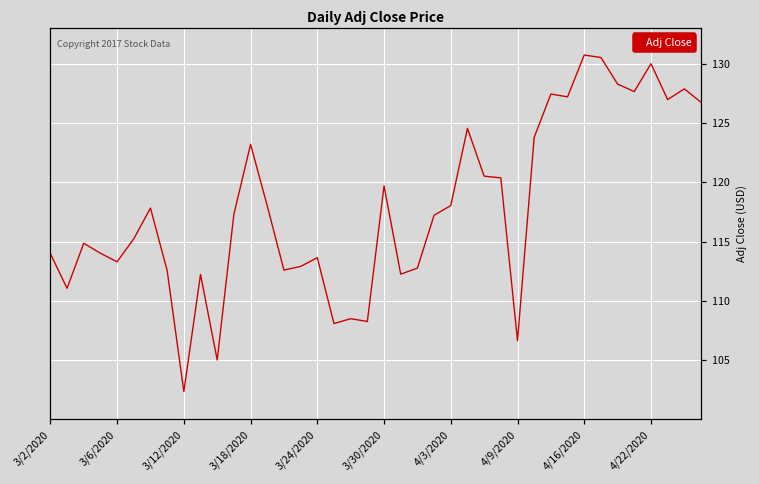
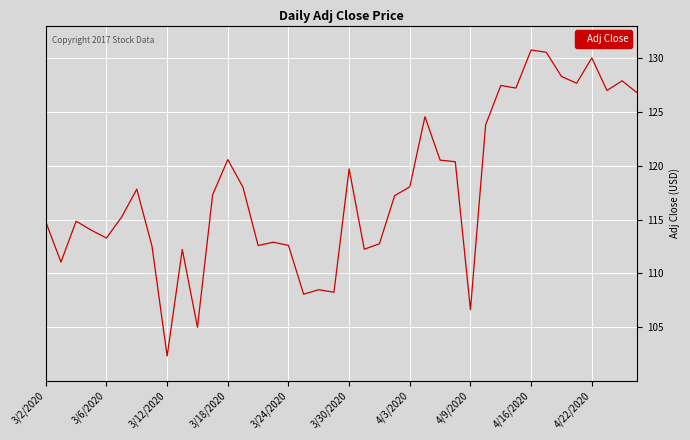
  {
-   "3/2/2020": 114.0,
+   "3/2/2020": 114.8,
    "3/6/2020": 113.3,
    "3/12/2020": 102.3,
-   "3/18/2020": 123.2,
-   "3/24/2020": 113.6,
+   "3/18/2020": 120.6,
+   "3/24/2020": 112.6,
    "3/30/2020": 119.7,
    "4/3/2020": 118.0,
    "4/9/2020": 106.6,
    "4/16/2020": 130.7,
    "4/22/2020": 130.0
  }
